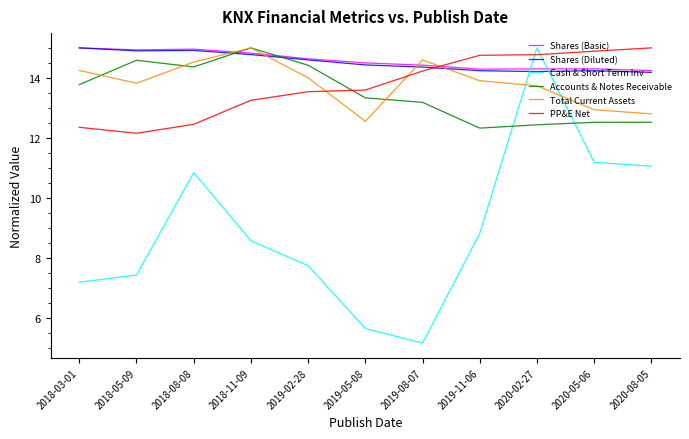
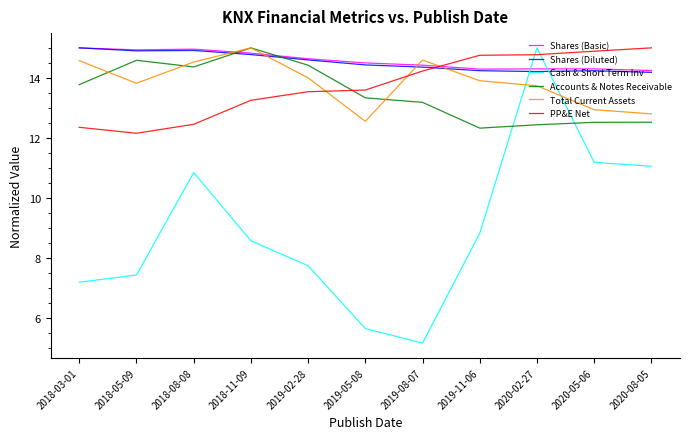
  {
    "Shares (Basic)": {
      "2020-02-27": 14.3
    },
    "Shares (Diluted)": {
      "2020-02-27": 14.2
    },
    "Cash & Short Term Inv": {
      "2018-03-01": 7.2,
      "2018-05-09": 7.4,
      "2018-08-08": 10.8,
      "2018-11-09": 8.6,
      "2019-02-28": 7.7,
      "2019-05-08": 5.7,
      "2019-08-07": 5.2,
      "2019-11-06": 8.8,
      "2020-02-27": 15.0,
      "2020-05-06": 11.2,
      "2020-08-05": 11.1
    },
    "Accounts & Notes Receivable": {
      "2018-03-01": 13.8,
      "2018-05-09": 14.6,
      "2018-08-08": 14.4,
      "2019-02-28": 14.4,
      "2019-05-08": 13.3,
      "2019-08-07": 13.2,
      "2019-11-06": 12.3,
      "2020-02-27": 12.4,
      "2020-05-06": 12.5,
      "2020-08-05": 12.5
    },
    "Total Current Assets": {
-     "2018-03-01": 14.2,
+     "2018-03-01": 14.6,
      "2018-05-09": 13.8,
      "2018-08-08": 14.5,
      "2019-02-28": 14.0,
      "2019-05-08": 12.6,
      "2019-08-07": 14.6,
      "2019-11-06": 13.9,
      "2020-02-27": 13.7,
      "2020-05-06": 12.9,
      "2020-08-05": 12.8
    },
    "PP&E Net": {
      "2018-03-01": 12.4,
      "2018-05-09": 12.2,
      "2018-08-08": 12.5,
      "2018-11-09": 13.3,
      "2019-02-28": 13.5,
      "2019-05-08": 13.6,
      "2019-08-07": 14.2,
      "2019-11-06": 14.8,
      "2020-02-27": 14.8,
      "2020-05-06": 14.9,
      "2020-08-05": 15.0
    }
  }
